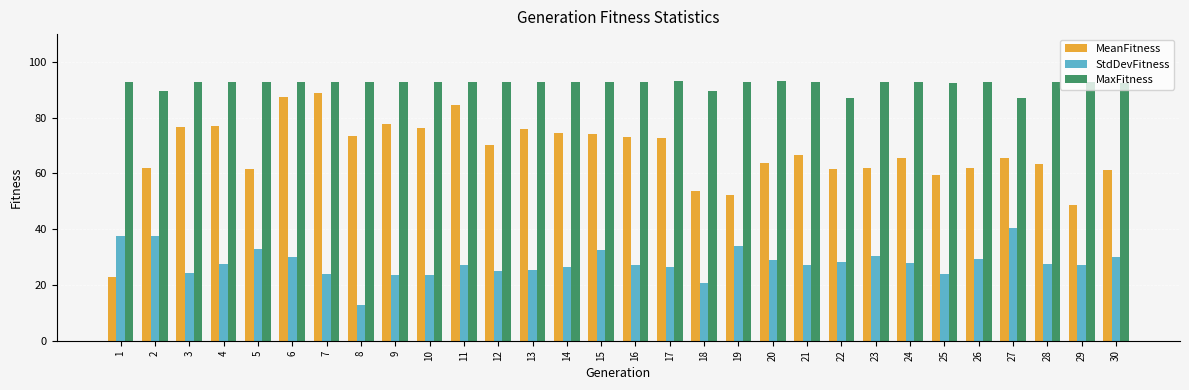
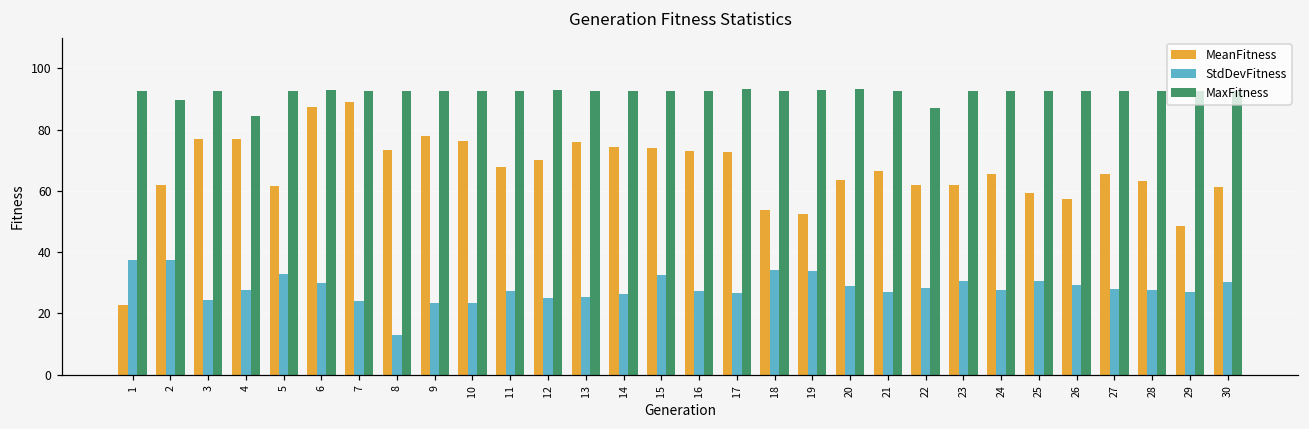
  {
    "MeanFitness": {
      "1": 23,
      "2": 62,
      "3": 77,
      "4": 77,
      "5": 61,
      "6": 87,
      "7": 89,
      "8": 73,
      "9": 78,
      "10": 76,
-     "11": 85,
+     "11": 68,
      "12": 70,
      "13": 76,
      "14": 74,
      "15": 74,
      "16": 73,
      "17": 73,
      "18": 54,
      "19": 52,
      "20": 64,
      "21": 67,
      "22": 62,
      "23": 62,
      "24": 66,
      "25": 59,
-     "26": 62,
+     "26": 57,
      "27": 66,
      "28": 63,
      "29": 49,
      "30": 61
    },
    "StdDevFitness": {
      "1": 38,
      "2": 37,
      "3": 24,
      "4": 28,
      "5": 33,
      "6": 30,
      "7": 24,
      "8": 13,
      "9": 24,
      "10": 23,
      "11": 27,
      "12": 25,
      "13": 25,
      "14": 26,
      "15": 33,
      "16": 27,
      "17": 27,
-     "18": 21,
+     "18": 34,
      "19": 34,
      "20": 29,
      "21": 27,
      "22": 28,
      "23": 30,
      "24": 28,
-     "25": 24,
+     "25": 30,
      "26": 29,
-     "27": 40,
+     "27": 28,
      "28": 27,
      "29": 27,
      "30": 30
    },
    "MaxFitness": {
      "1": 93,
      "2": 90,
      "3": 93,
-     "4": 93,
+     "4": 84,
      "5": 93,
      "6": 93,
      "7": 93,
      "8": 93,
      "9": 93,
      "10": 93,
      "11": 93,
      "12": 93,
      "13": 93,
      "14": 93,
      "15": 93,
      "16": 93,
      "17": 93,
-     "18": 89,
+     "18": 93,
      "19": 93,
      "20": 93,
      "21": 93,
      "22": 87,
      "23": 93,
      "24": 93,
      "25": 93,
      "26": 93,
-     "27": 87,
+     "27": 93,
      "28": 93
    }
  }
